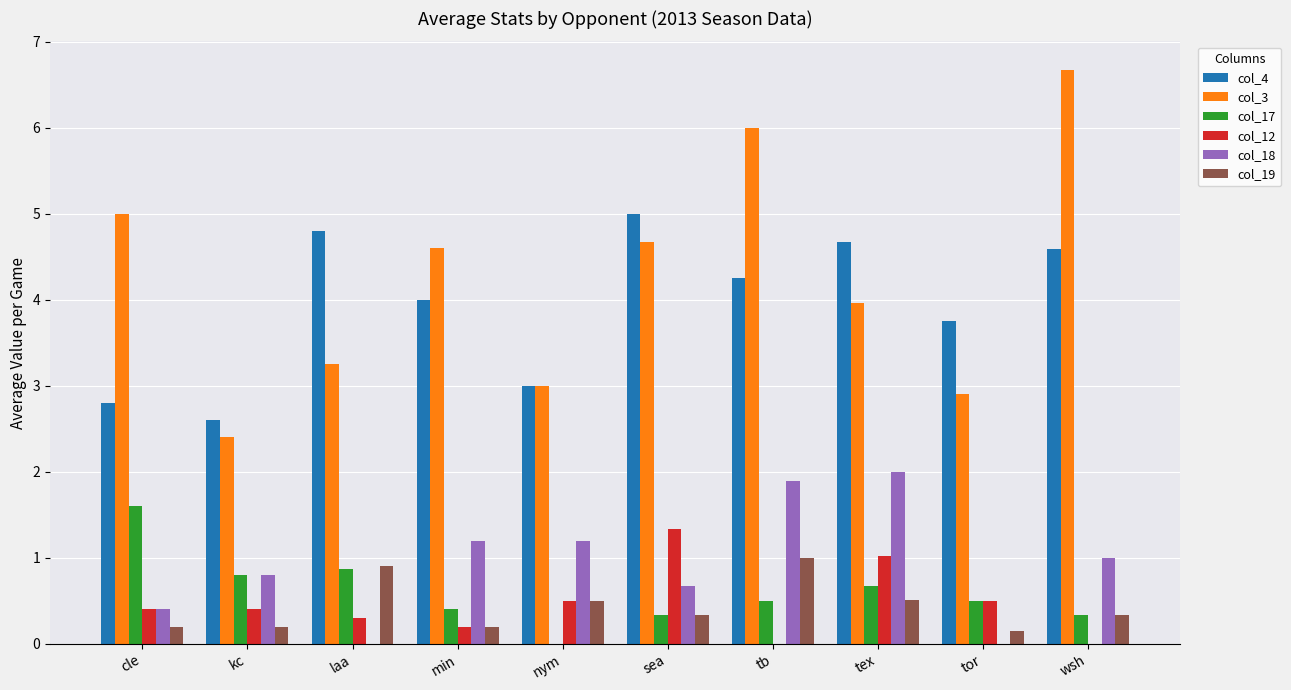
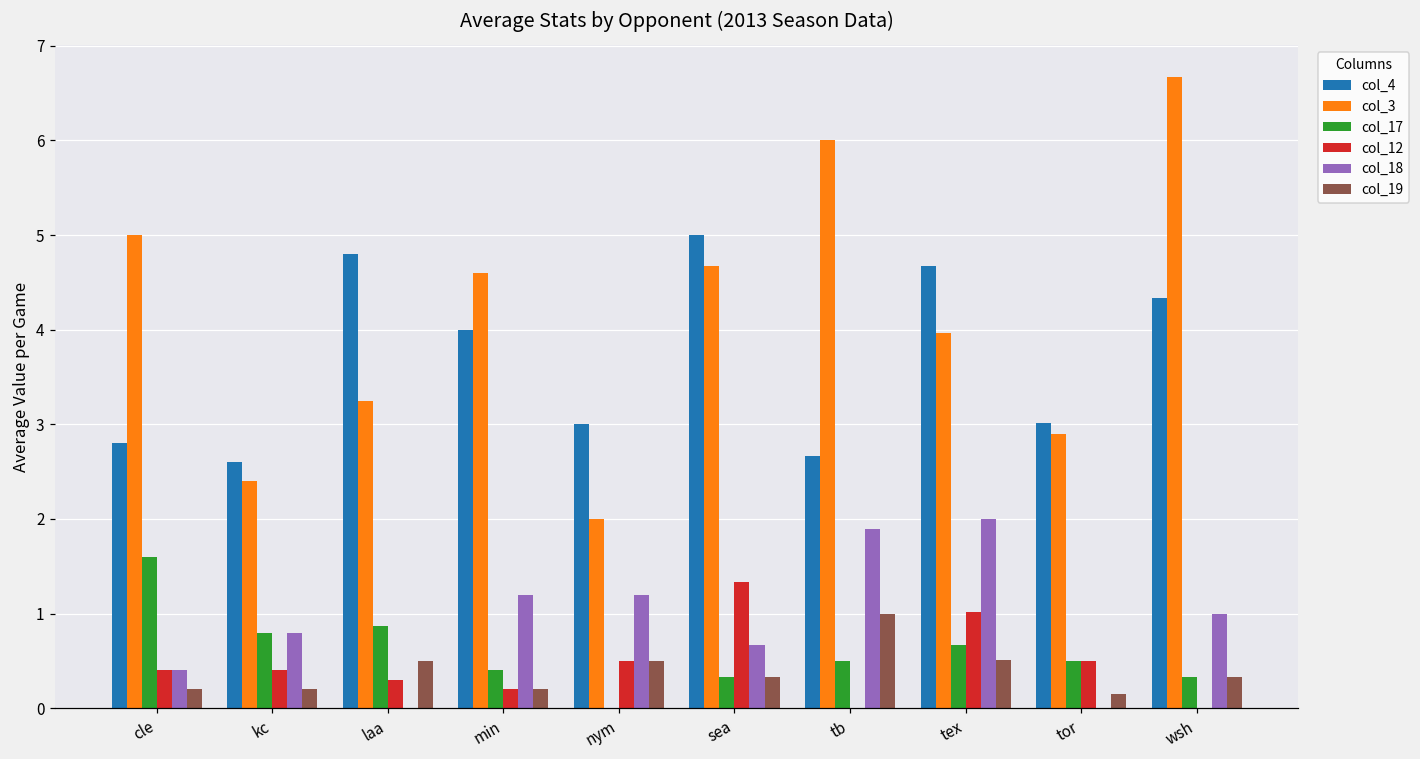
  {
    "col_4": {
      "cle": 2.8,
      "kc": 2.6,
      "laa": 4.8,
      "min": 4.0,
      "nym": 3.0,
      "sea": 5.0,
-     "tb": 4.3,
+     "tb": 2.7,
      "tex": 4.7,
-     "tor": 3.8,
-     "wsh": 4.6
+     "tor": 3.0,
+     "wsh": 4.3
    },
    "col_3": {
      "cle": 5,
      "kc": 2.4,
      "laa": 3.3,
      "min": 4.6,
-     "nym": 3,
+     "nym": 2,
      "sea": 4.7,
      "tb": 6,
      "tex": 4.0,
      "tor": 2.9,
      "wsh": 6.7
    },
    "col_17": {
      "cle": 1.6,
      "kc": 0.8,
      "laa": 0.9,
      "min": 0.4,
      "nym": 0.0,
      "sea": 0.3,
      "tb": 0.5,
      "tex": 0.7,
      "tor": 0.5,
      "wsh": 0.3
    },
    "col_12": {
      "cle": 0.4,
      "kc": 0.4,
      "laa": 0.3,
      "min": 0.2,
      "nym": 0.5,
      "sea": 1.3,
      "tb": 0.0,
      "tex": 1.0,
      "tor": 0.5,
      "wsh": 0.0
    },
    "col_18": {
      "cle": 0.4,
      "kc": 0.8,
      "laa": 0.0,
      "min": 1.2,
      "nym": 1.2,
      "sea": 0.7,
      "tb": 1.9,
      "tex": 2.0,
      "tor": 0.0,
      "wsh": 1.0
    },
    "col_19": {
      "cle": 0.2,
      "kc": 0.2,
-     "laa": 0.9,
+     "laa": 0.5,
      "min": 0.2,
      "nym": 0.5,
      "sea": 0.3,
      "tb": 1.0,
      "tex": 0.5,
      "tor": 0.2,
      "wsh": 0.3
    }
  }
